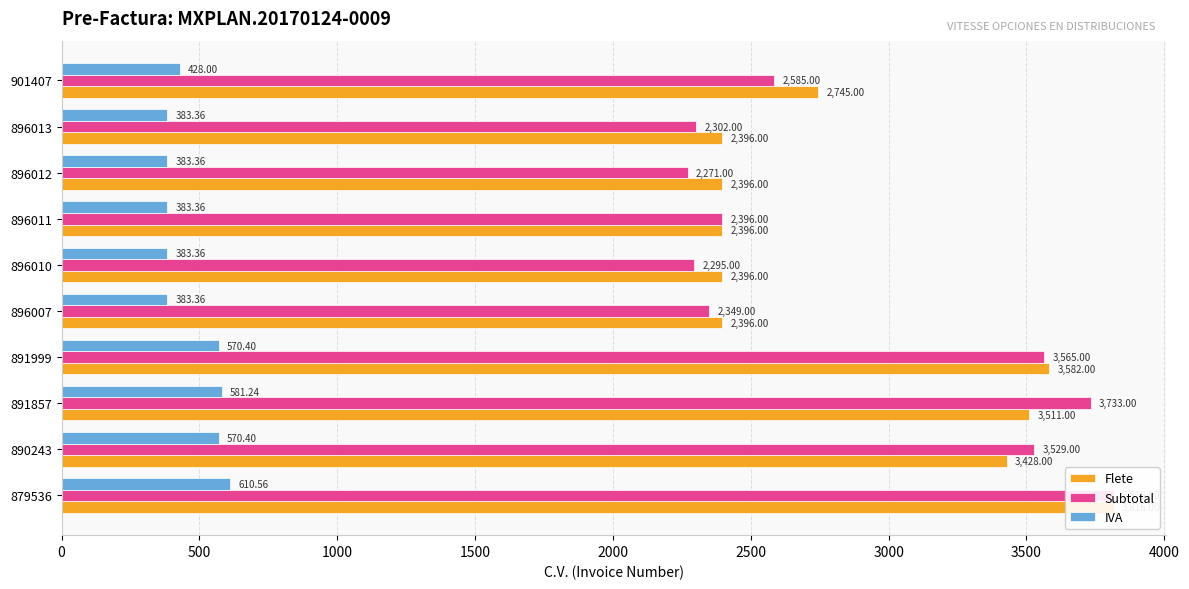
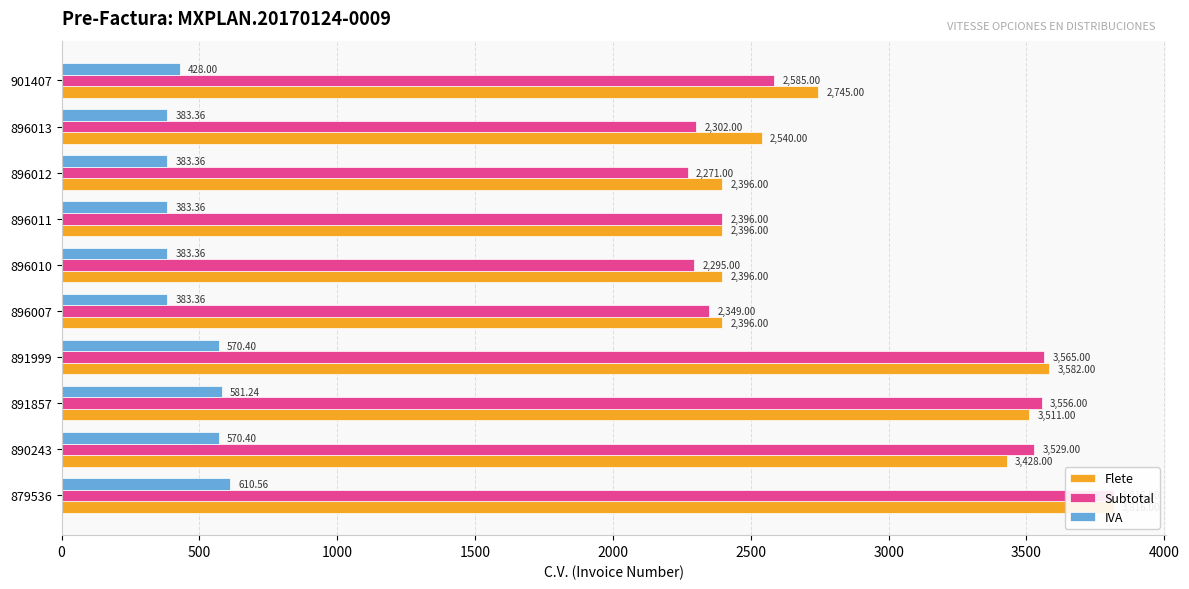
  {
    "Flete": {
      "901407": "2,745.00",
-     "896013": "2,396.00",
+     "896013": "2,540.00",
      "896012": "2,396.00",
      "896011": "2,396.00",
      "896010": "2,396.00",
      "896007": "2,396.00",
      "891999": "3,582.00",
      "891857": "3,511.00",
      "890243": "3,428.00"
    },
    "Subtotal": {
      "901407": "2,585.00",
      "896013": "2,302.00",
      "896012": "2,271.00",
      "896011": "2,396.00",
      "896010": "2,295.00",
      "896007": "2,349.00",
      "891999": "3,565.00",
-     "891857": "3,733.00",
+     "891857": "3,556.00",
      "890243": "3,529.00"
    },
    "IVA": {
      "901407": "428.00",
      "896013": "383.36",
      "896012": "383.36",
      "896011": "383.36",
      "896010": "383.36",
      "896007": "383.36",
      "891999": "570.40",
      "891857": "581.24",
      "890243": "570.40",
      "879536": "610.56"
    }
  }
